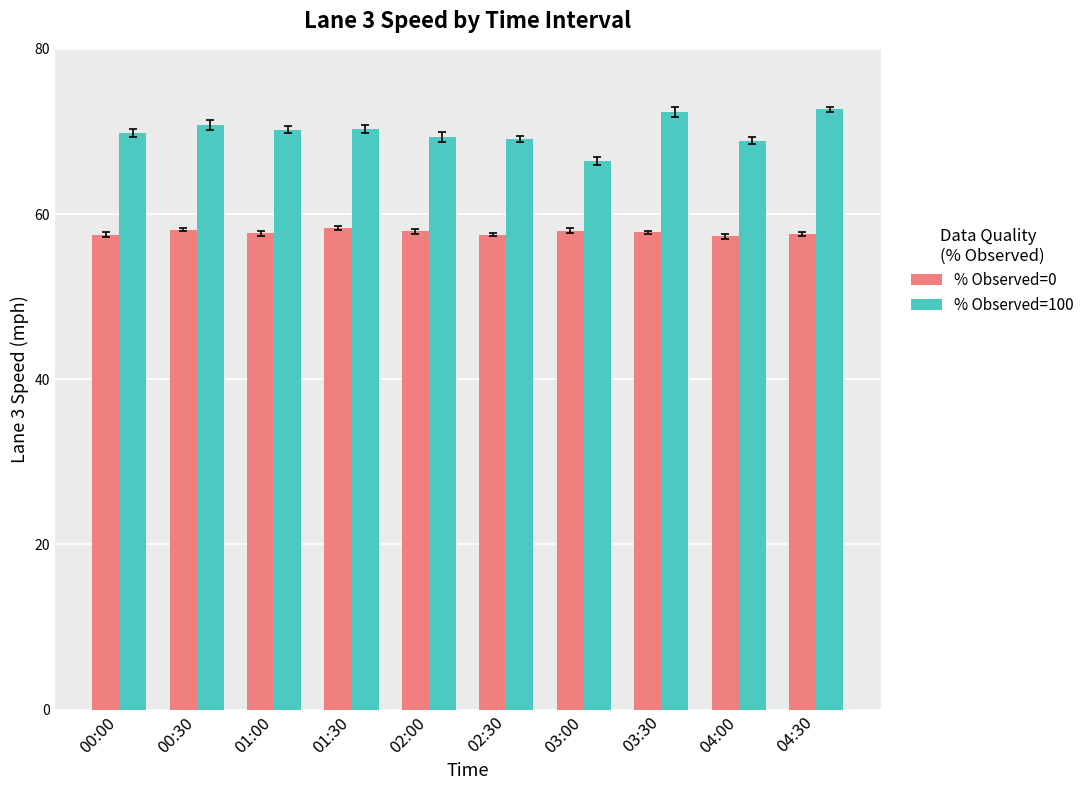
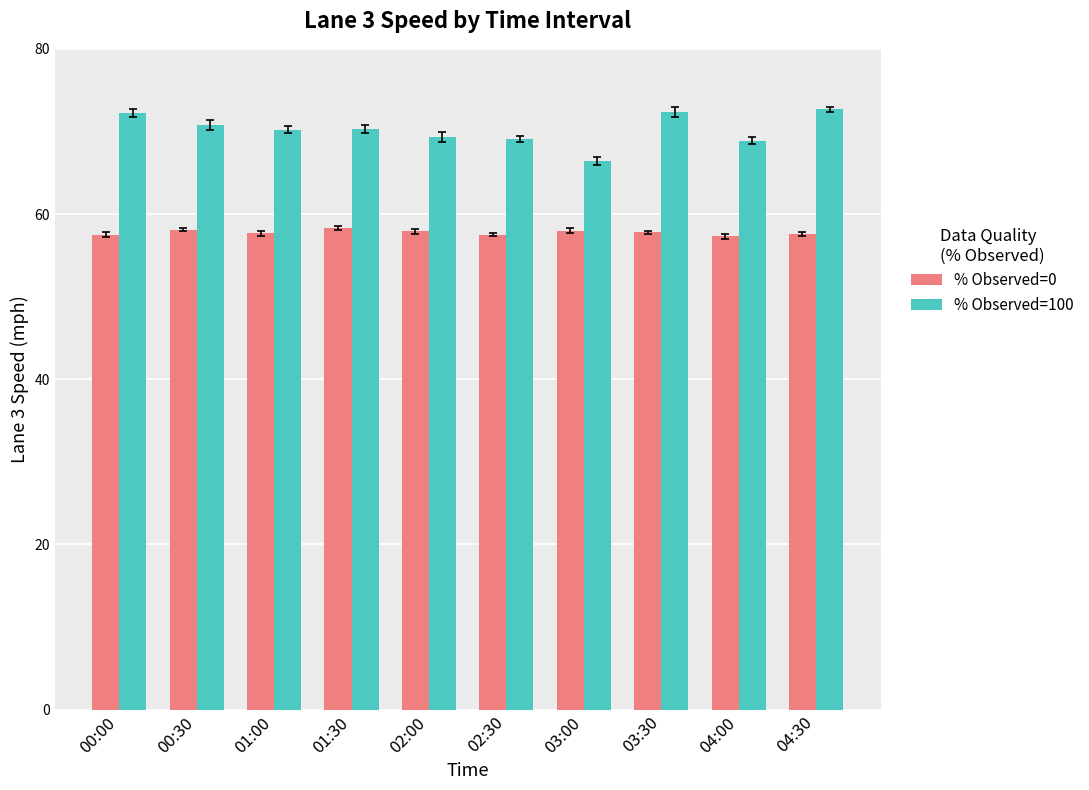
  {
    "% Observed=0": {
      "00:00": 58,
      "00:30": 58,
      "01:00": 58,
      "01:30": 58,
      "02:00": 58,
      "02:30": 58,
      "03:00": 58,
      "03:30": 58,
      "04:00": 57,
      "04:30": 58
    },
    "% Observed=100": {
-     "00:00": 70,
+     "00:00": 72,
      "00:30": 71,
      "01:00": 70,
      "01:30": 70,
      "02:00": 69,
      "02:30": 69,
      "03:00": 66,
      "03:30": 72,
      "04:00": 69,
      "04:30": 73
    }
  }
